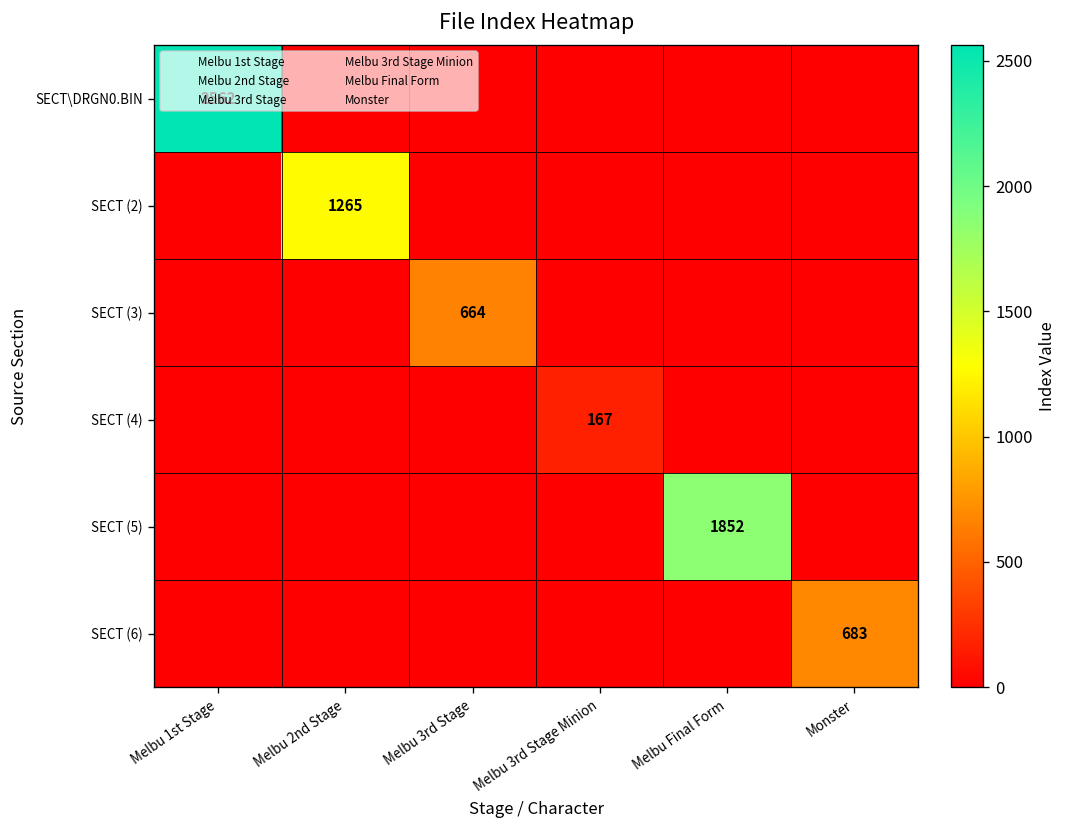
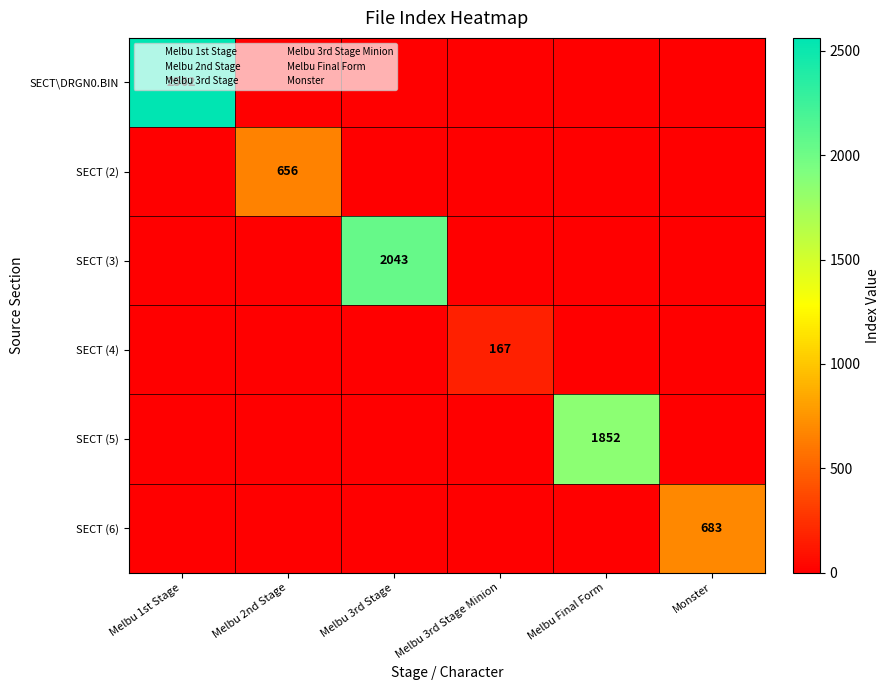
  {
    "SECT (2)": {
-     "Melbu 2nd Stage": 1265
+     "Melbu 2nd Stage": 656
    },
    "SECT (3)": {
-     "Melbu 3rd Stage": 664
+     "Melbu 3rd Stage": 2043
    },
    "SECT (4)": {
      "Melbu 3rd Stage Minion": 167
    },
    "SECT (5)": {
      "Melbu Final Form": 1852
    },
    "SECT (6)": {
      "Monster": 683
    }
  }
